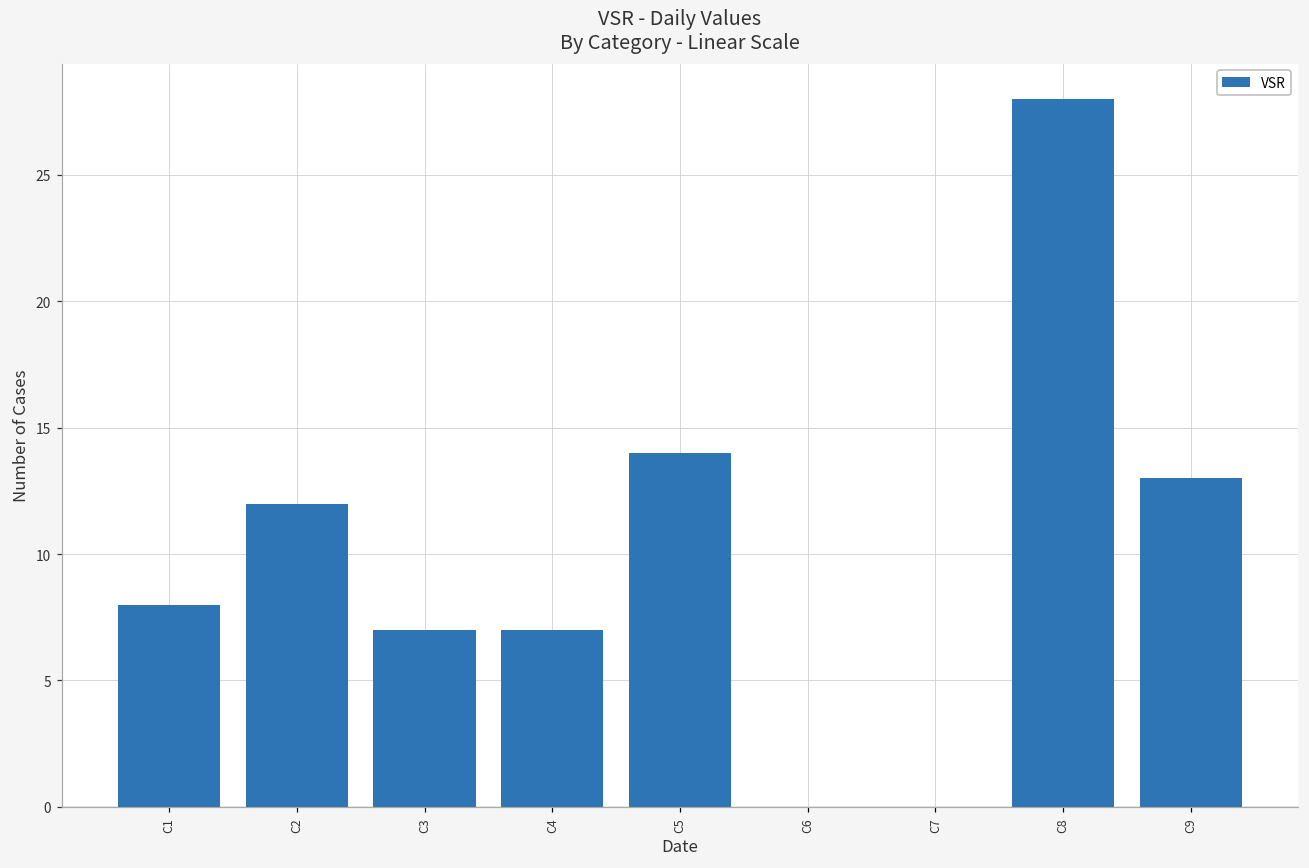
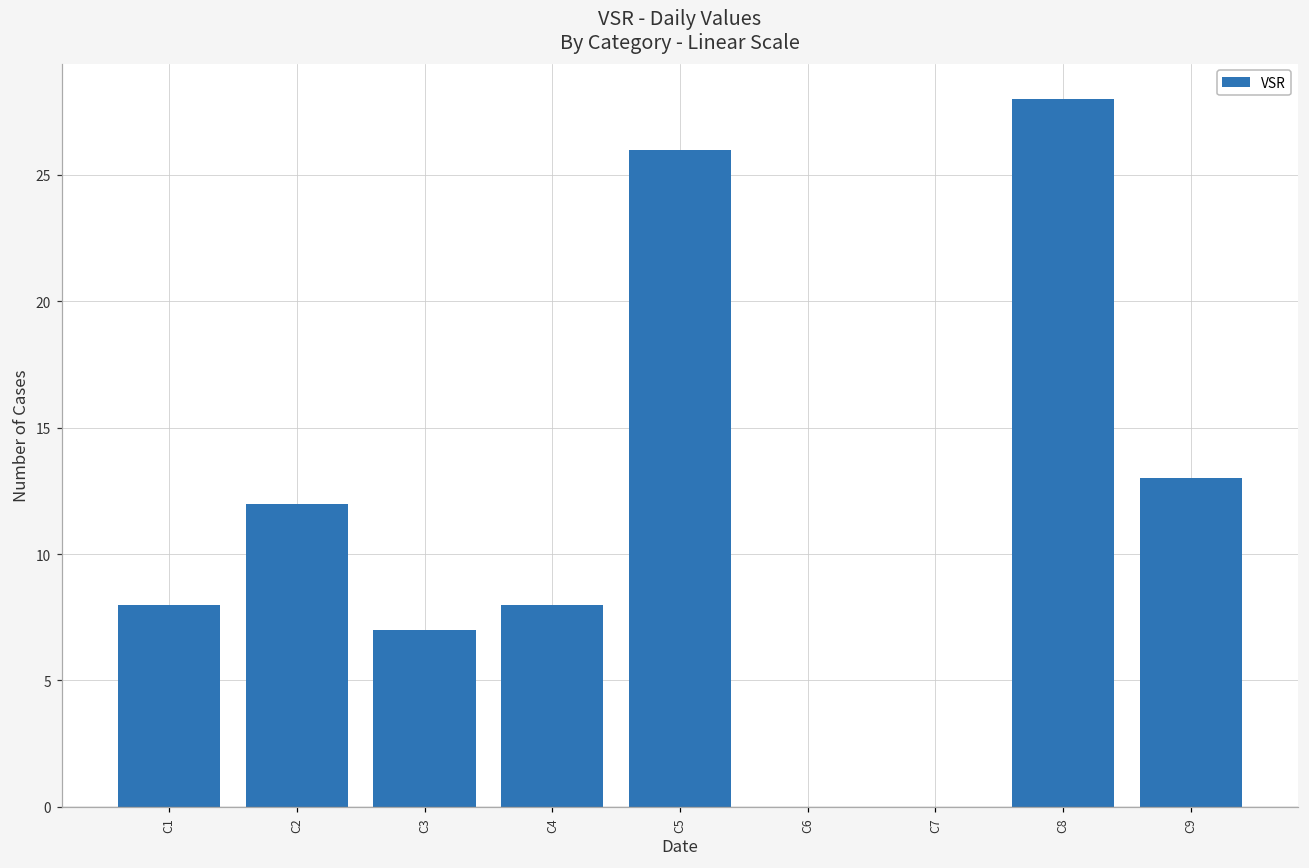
  {
    "C1": 8,
    "C2": 12,
    "C3": 7,
-   "C4": 7,
-   "C5": 14,
+   "C4": 8,
+   "C5": 26,
    "C6": 0,
    "C7": 0,
    "C8": 28,
    "C9": 13
  }
